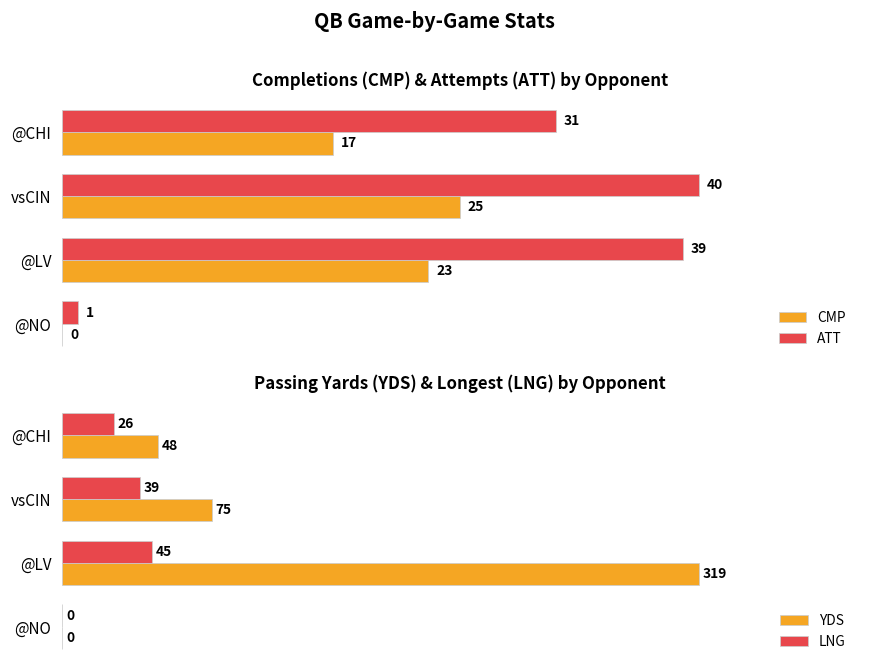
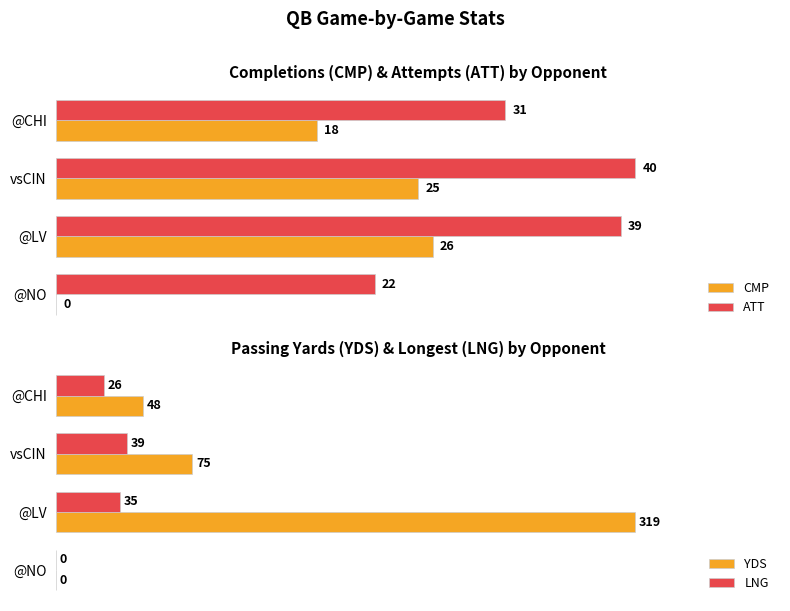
  {
    "Completions (CMP) & Attempts (ATT) by Opponent": {
      "CMP": {
-       "@CHI": 17,
+       "@CHI": 18,
        "vsCIN": 25,
-       "@LV": 23,
+       "@LV": 26,
        "@NO": 0
      },
      "ATT": {
        "@CHI": 31,
        "vsCIN": 40,
        "@LV": 39,
-       "@NO": 1
+       "@NO": 22
      }
    },
    "Passing Yards (YDS) & Longest (LNG) by Opponent": {
      "YDS": {
        "@CHI": 48,
        "vsCIN": 75,
        "@LV": 319,
        "@NO": 0
      },
      "LNG": {
        "@CHI": 26,
        "vsCIN": 39,
-       "@LV": 45,
+       "@LV": 35,
        "@NO": 0
      }
    }
  }
